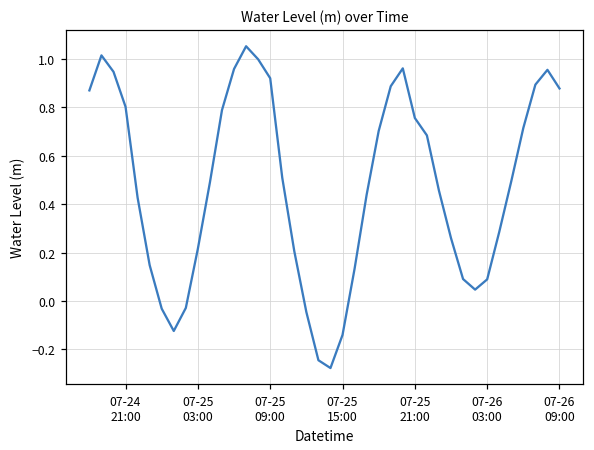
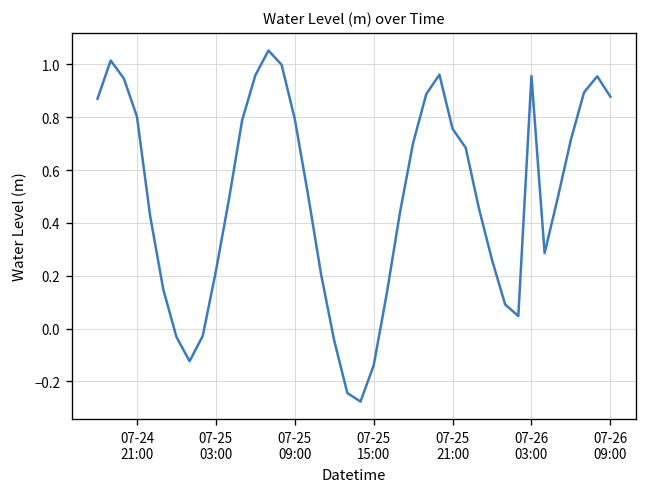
  {
    "07-24 21:00": 0.80,
    "07-25 03:00": 0.22,
-   "07-25 09:00": 0.92,
+   "07-25 09:00": 0.79,
    "07-25 15:00": -0.14,
    "07-25 21:00": 0.76,
-   "07-26 03:00": 0.09,
+   "07-26 03:00": 0.96,
    "07-26 09:00": 0.88
  }
